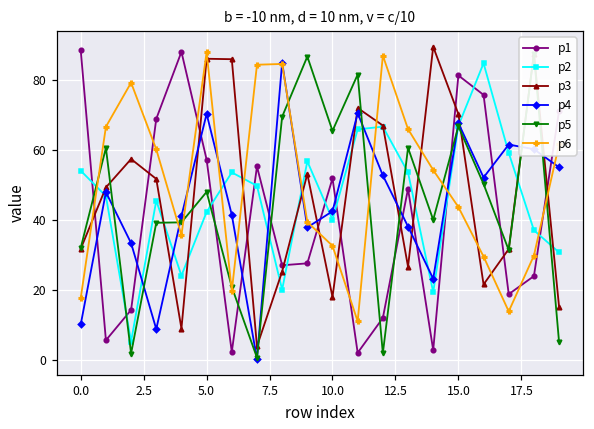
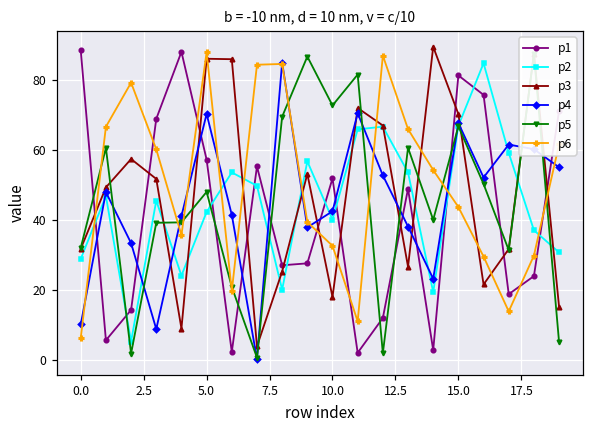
  {
    "p1": {
      "0.0": 89,
      "5.0": 57,
      "10.0": 52,
      "15.0": 81
    },
    "p2": {
-     "0.0": 54,
+     "0.0": 29,
      "5.0": 42,
      "10.0": 40
    },
    "p3": {
      "5.0": 86,
      "10.0": 18,
      "15.0": 70
    },
    "p4": {
      "0.0": 10,
      "5.0": 70,
      "10.0": 43
    },
    "p5": {
      "5.0": 48,
-     "10.0": 66
+     "10.0": 73
    },
    "p6": {
-     "0.0": 18,
+     "0.0": 6,
      "5.0": 88,
      "10.0": 33,
      "15.0": 44
    }
  }
